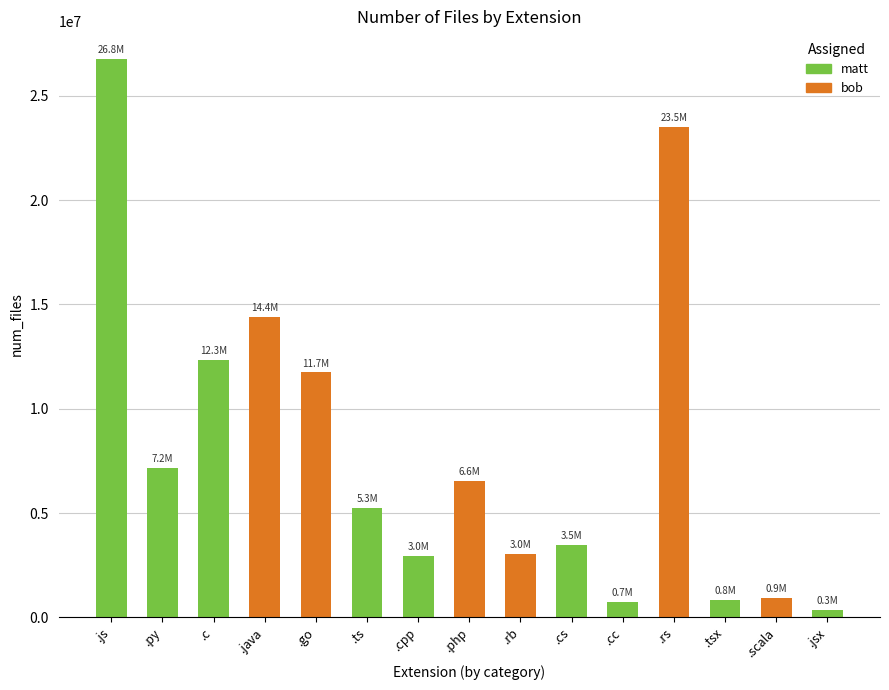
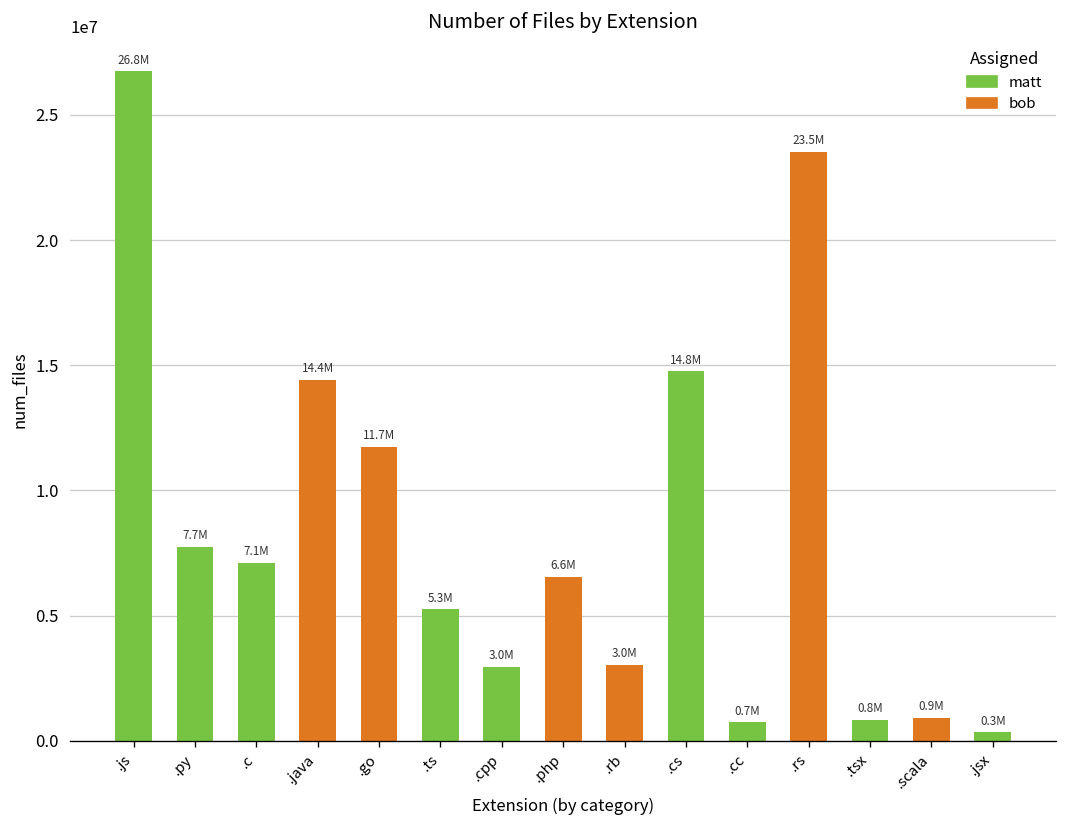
  {
    ".js": "26.8M",
-   ".py": "7.2M",
-   ".c": "12.3M",
+   ".py": "7.7M",
+   ".c": "7.1M",
    ".java": "14.4M",
    ".go": "11.7M",
    ".ts": "5.3M",
    ".cpp": "3.0M",
    ".php": "6.6M",
    ".rb": "3.0M",
-   ".cs": "3.5M",
+   ".cs": "14.8M",
    ".cc": "0.7M",
    ".rs": "23.5M",
    ".tsx": "0.8M",
    ".scala": "0.9M",
    ".jsx": "0.3M"
  }
